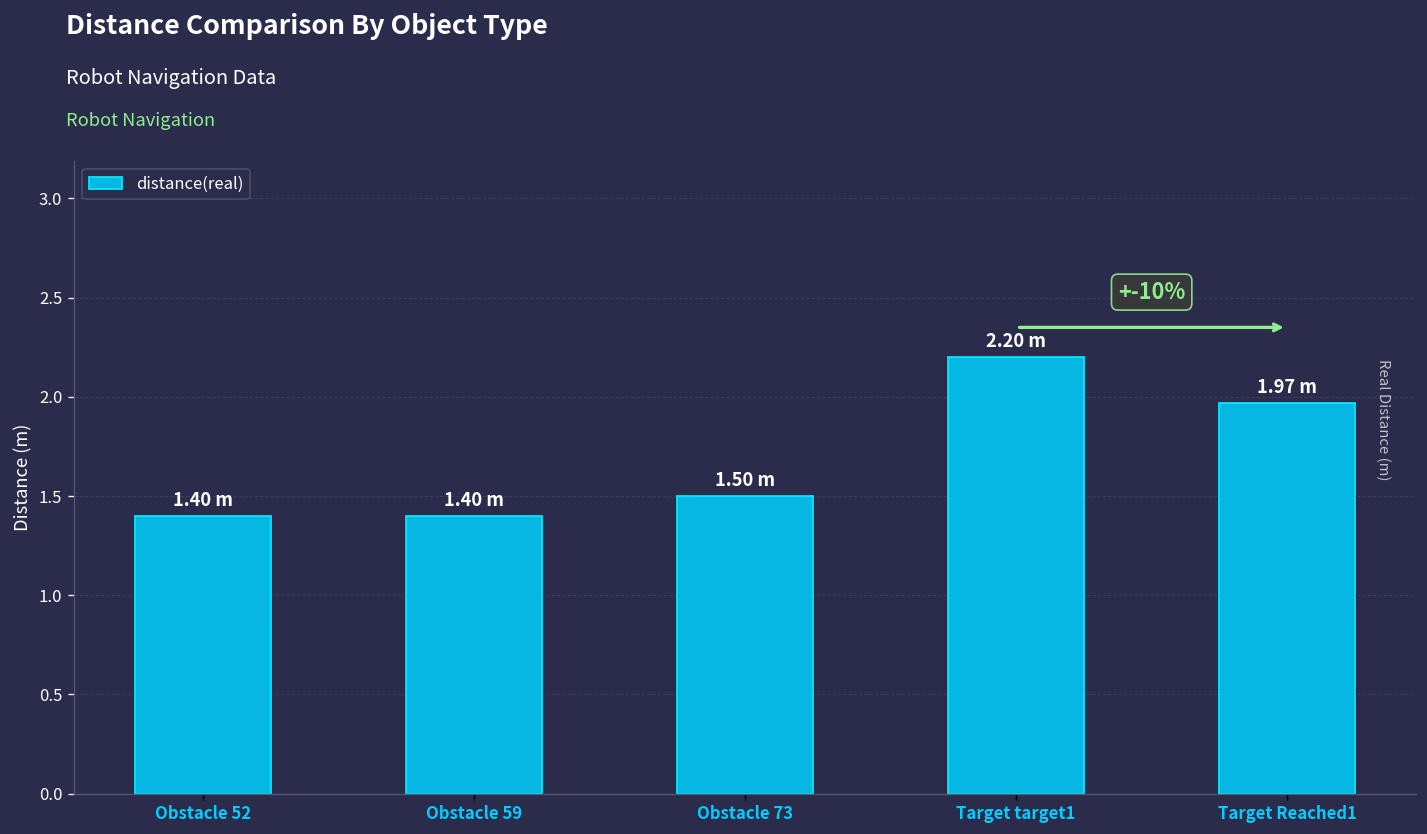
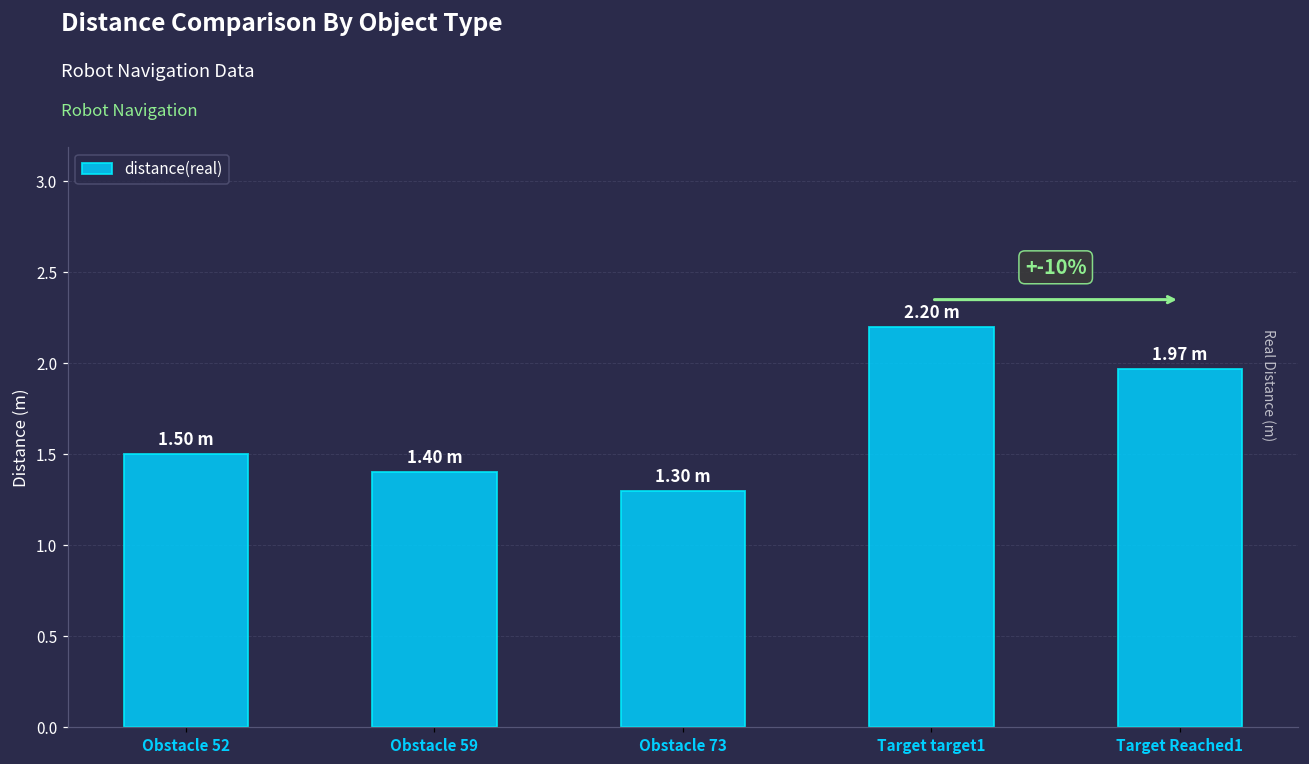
  {
-   "Obstacle 52": 1.40,
+   "Obstacle 52": 1.50,
    "Obstacle 59": 1.40,
-   "Obstacle 73": 1.50,
+   "Obstacle 73": 1.30,
    "Target target1": 2.20,
    "Target Reached1": 1.97
  }
